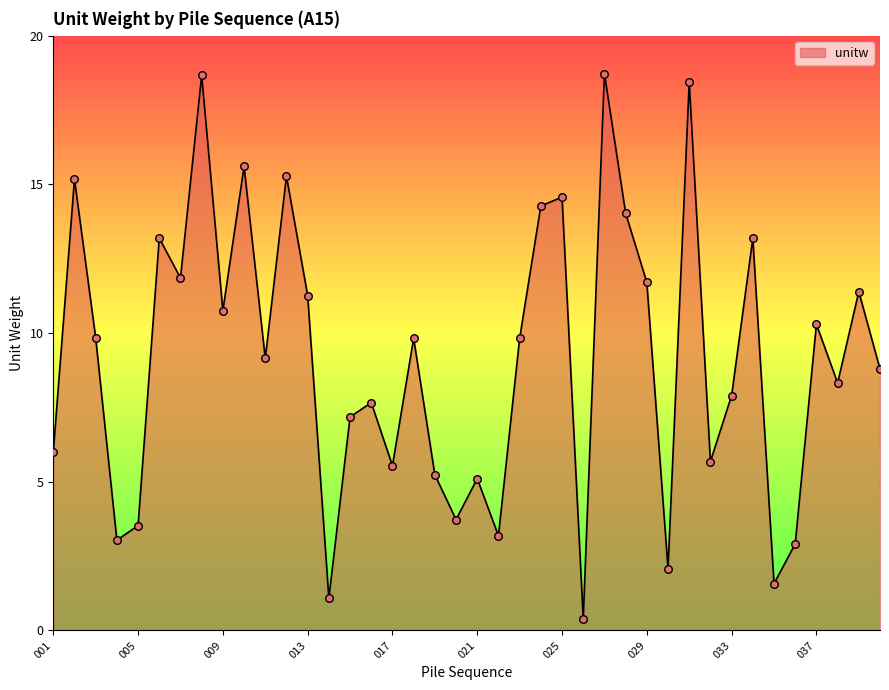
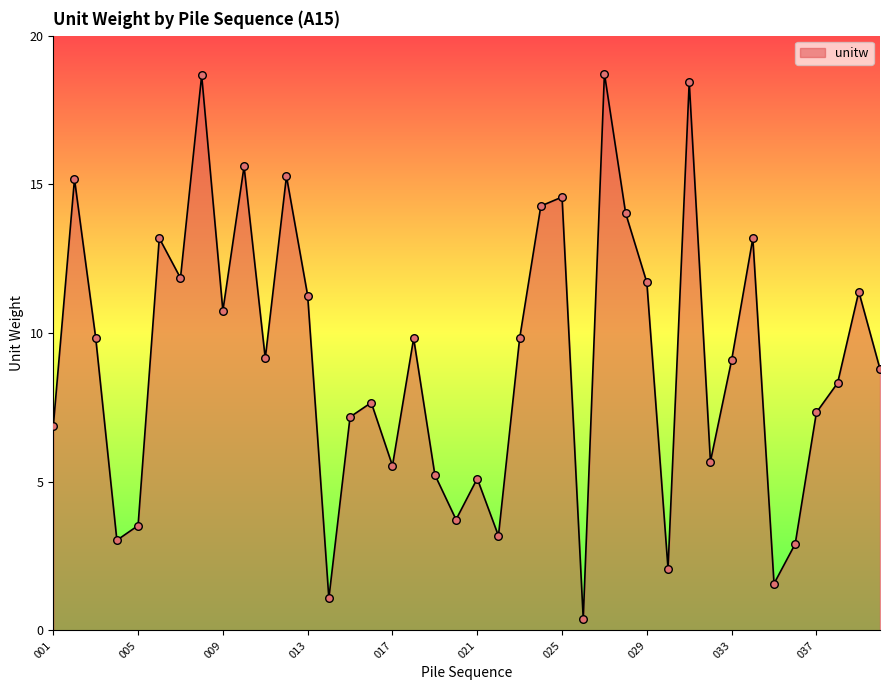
  {
-   "001": 6.0,
+   "001": 6.9,
    "005": 3.5,
    "009": 10.8,
    "013": 11.3,
    "017": 5.5,
    "021": 5.1,
    "025": 14.6,
    "029": 11.7,
-   "033": 7.9,
-   "037": 10.3
+   "033": 9.1,
+   "037": 7.3
  }
